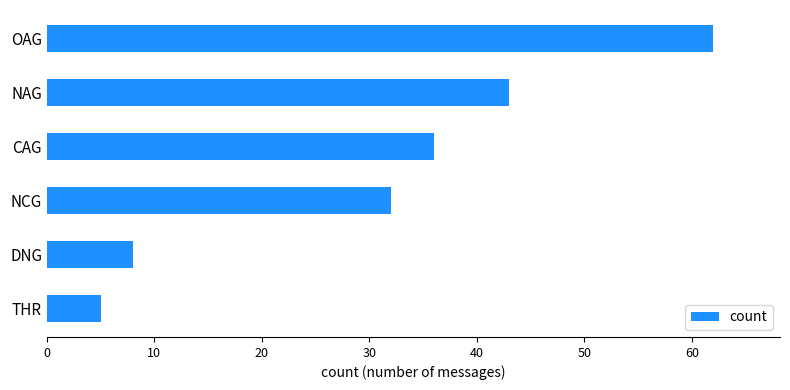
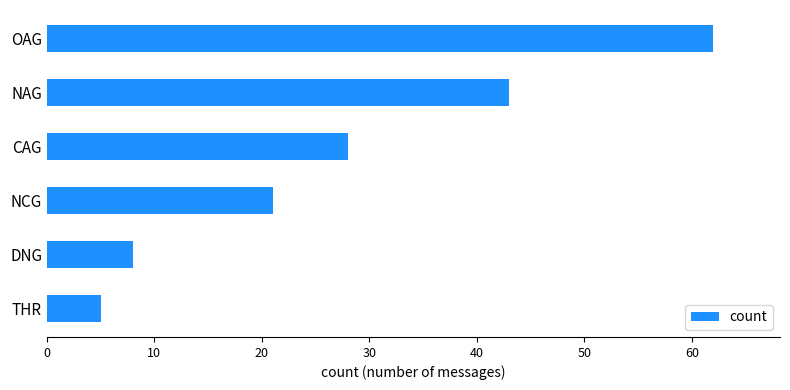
  {
    "OAG": 62,
    "NAG": 43,
-   "CAG": 36,
-   "NCG": 32,
+   "CAG": 28,
+   "NCG": 21,
    "DNG": 8,
    "THR": 5
  }
